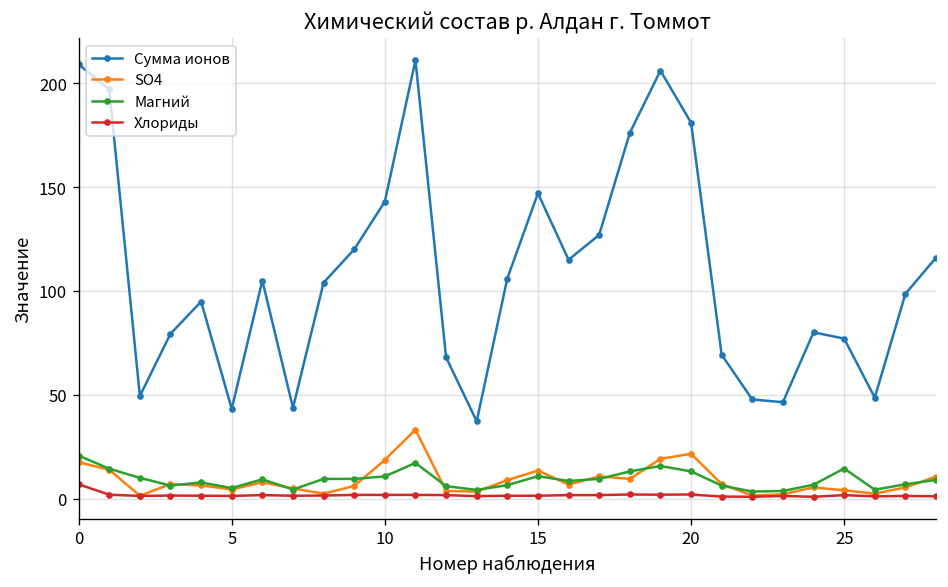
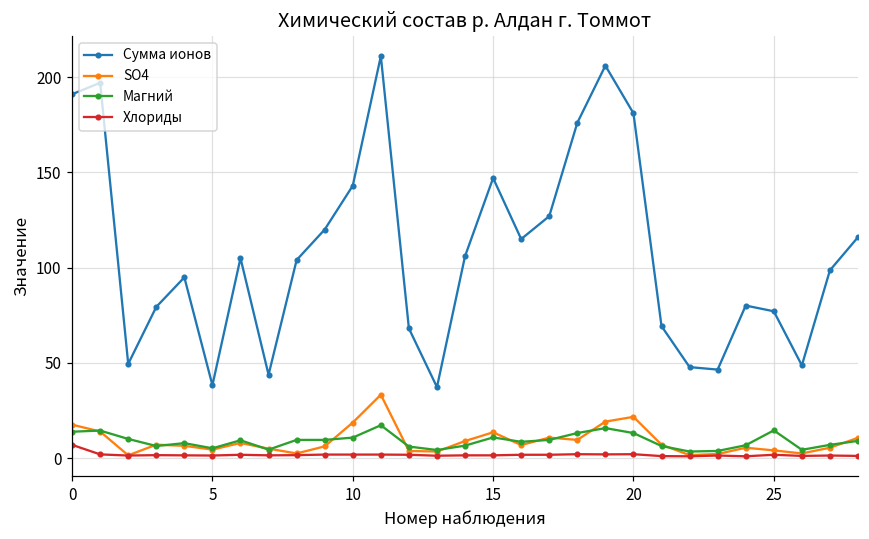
  {
    "Сумма ионов": {
-     "0": 209,
-     "5": 43,
+     "0": 191,
+     "5": 38,
      "10": 143,
      "15": 147,
      "20": 181,
      "25": 77
    },
    "SO4": {
      "0": 18,
      "10": 19,
      "15": 14,
      "20": 22,
      "25": 4
    },
    "Магний": {
-     "0": 21,
+     "0": 14,
      "10": 11,
      "15": 11,
      "20": 13,
      "25": 15
    },
    "Хлориды": {
      "0": 7,
      "5": 1,
      "10": 2,
      "15": 2,
      "20": 2,
      "25": 2
    }
  }
